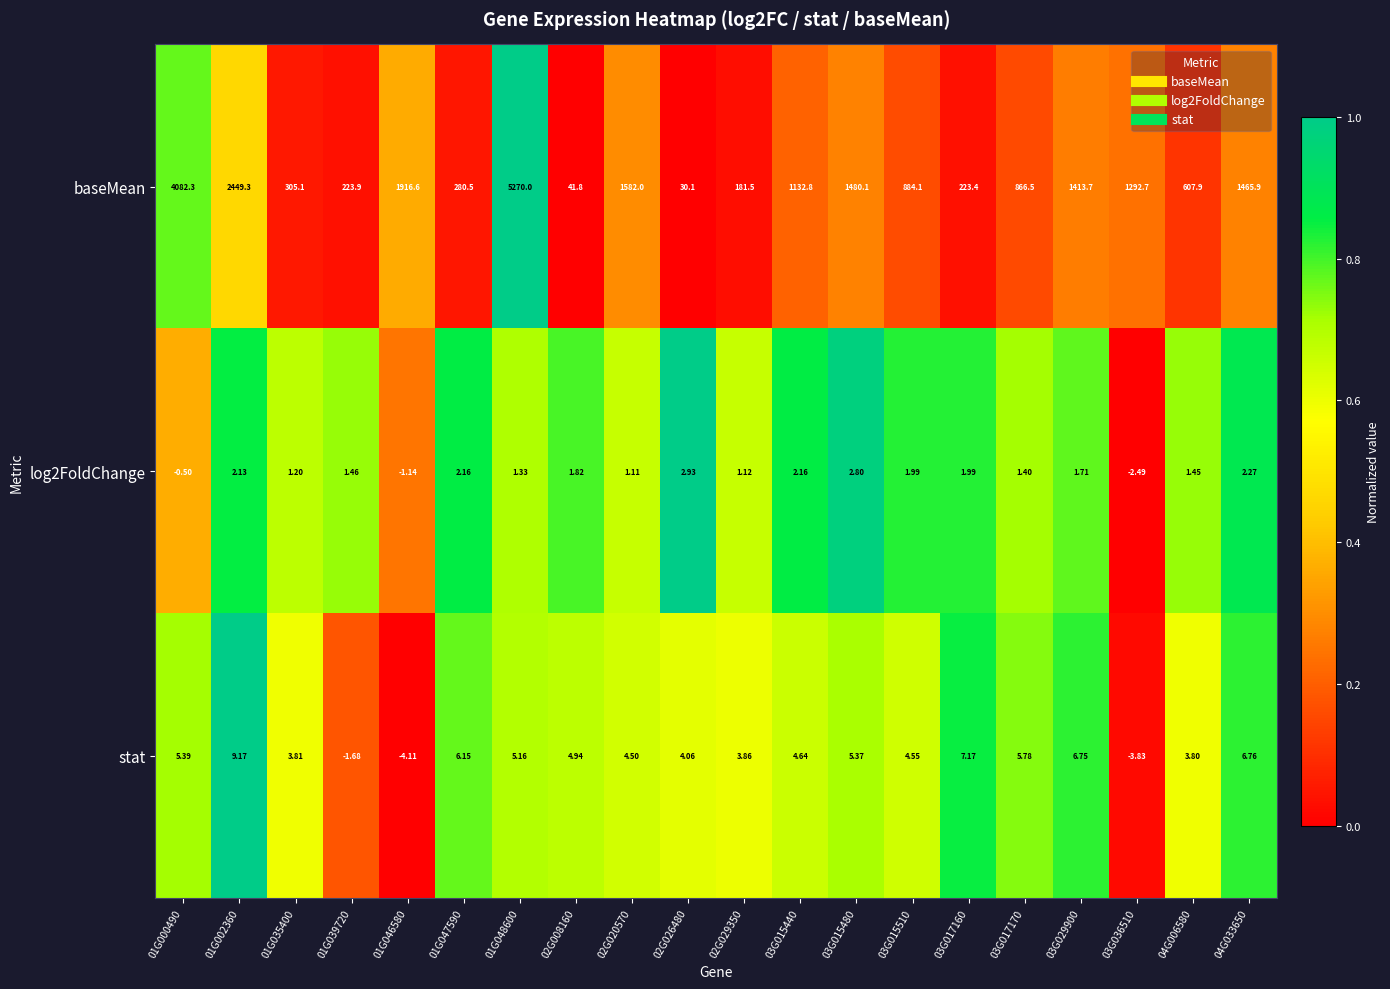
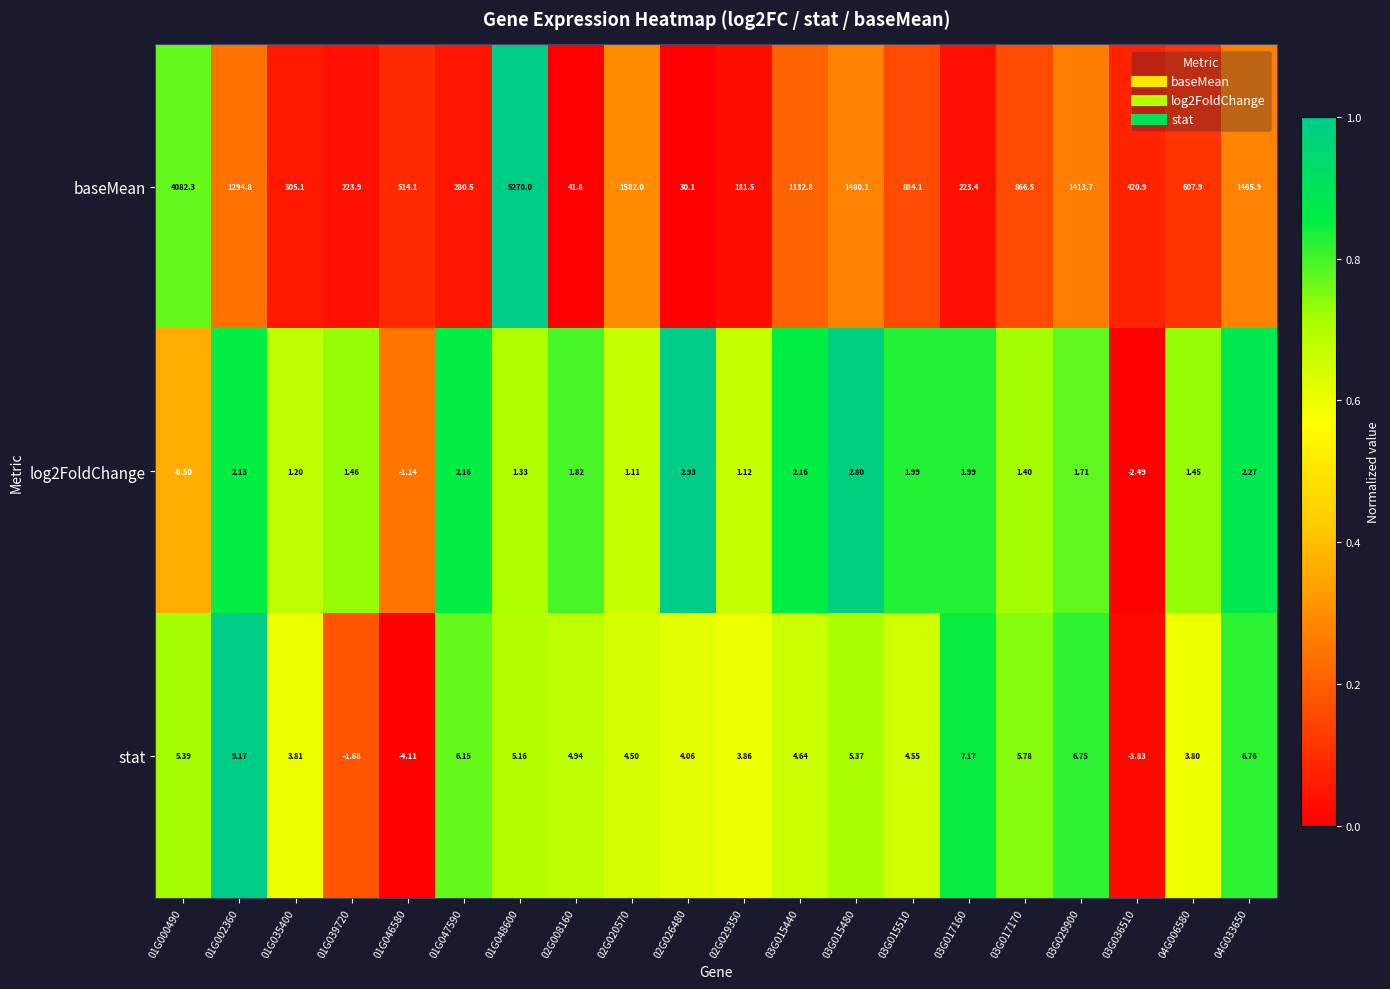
  {
    "baseMean": {
      "01G000490": 4082.3,
-     "01G002360": 2449.3,
+     "01G002360": 1294.8,
      "01G035400": 305.1,
      "01G039720": 223.9,
-     "01G046580": 1916.6,
+     "01G046580": 514.1,
      "01G047590": 280.5,
      "01G048600": 5270.0,
      "02G008160": 41.8,
      "02G020570": 1582.0,
      "02G026480": 30.1,
      "02G029350": 181.5,
      "03G015440": 1132.8,
      "03G015480": 1480.1,
      "03G015510": 884.1,
      "03G017160": 223.4,
      "03G017170": 866.5,
      "03G029900": 1413.7,
-     "03G036510": 1292.7,
+     "03G036510": 420.9,
      "04G006580": 607.9,
      "04G033650": 1465.9
    },
    "log2FoldChange": {
      "01G000490": -0.50,
      "01G002360": 2.13,
      "01G035400": 1.20,
      "01G039720": 1.46,
      "01G046580": -1.14,
      "01G047590": 2.16,
      "01G048600": 1.33,
      "02G008160": 1.82,
      "02G020570": 1.11,
      "02G026480": 2.93,
      "02G029350": 1.12,
      "03G015440": 2.16,
      "03G015480": 2.80,
      "03G015510": 1.99,
      "03G017160": 1.99,
      "03G017170": 1.40,
      "03G029900": 1.71,
      "03G036510": -2.49,
      "04G006580": 1.45,
      "04G033650": 2.27
    },
    "stat": {
      "01G000490": 5.39,
      "01G002360": 9.17,
      "01G035400": 3.81,
      "01G039720": -1.68,
      "01G046580": -4.11,
      "01G047590": 6.15,
      "01G048600": 5.16,
      "02G008160": 4.94,
      "02G020570": 4.50,
      "02G026480": 4.06,
      "02G029350": 3.86,
      "03G015440": 4.64,
      "03G015480": 5.37,
      "03G015510": 4.55,
      "03G017160": 7.17,
      "03G017170": 5.78,
      "03G029900": 6.75,
      "03G036510": -3.83,
      "04G006580": 3.80,
      "04G033650": 6.76
    }
  }
